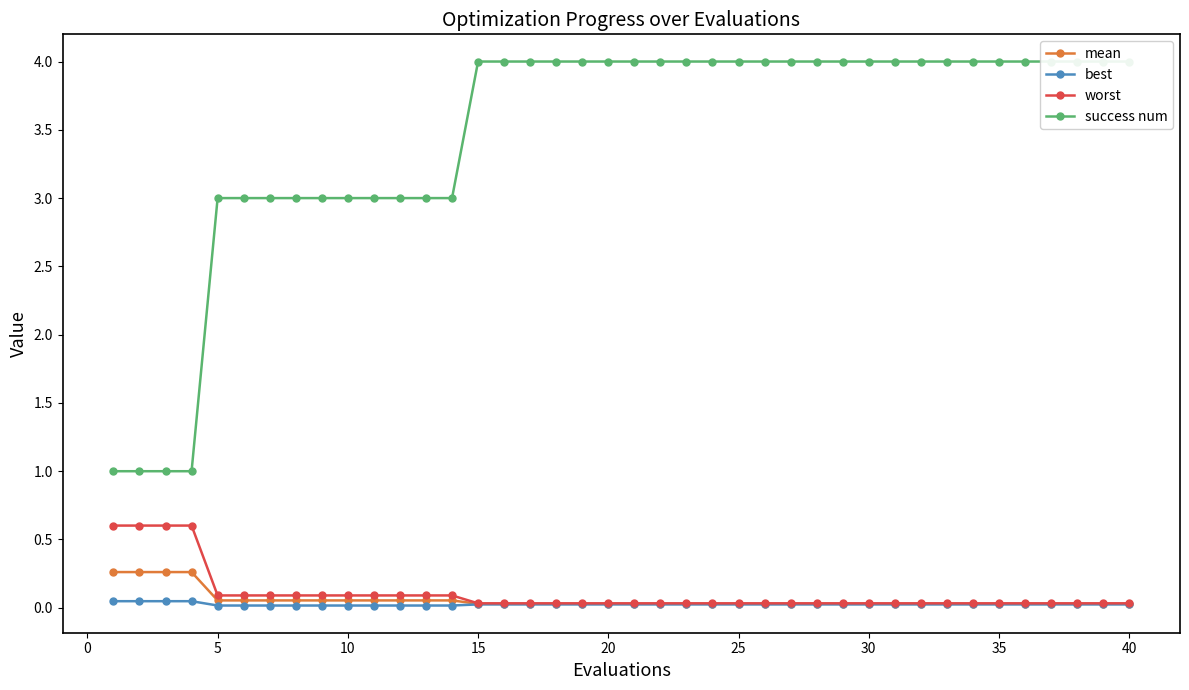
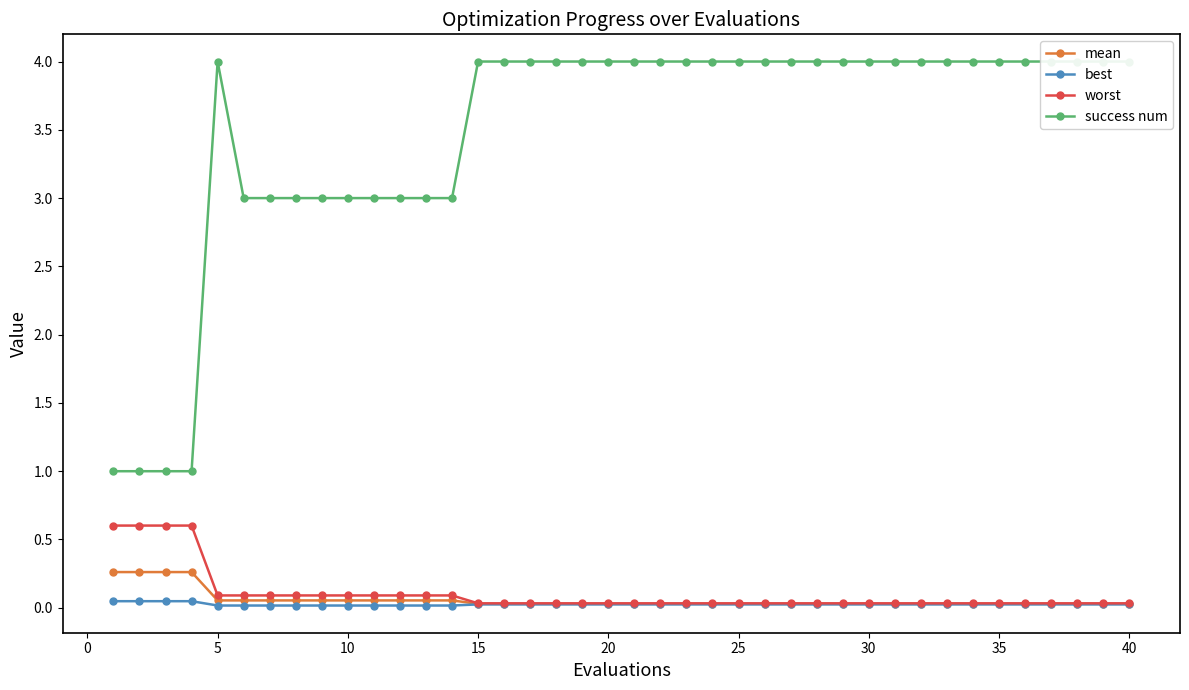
  {
    "best": {
      "5": 0,
      "10": 0
    },
    "success num": {
-     "5": 3,
+     "5": 4,
      "10": 3,
      "15": 4,
      "20": 4,
      "25": 4,
      "30": 4,
      "35": 4
    }
  }
